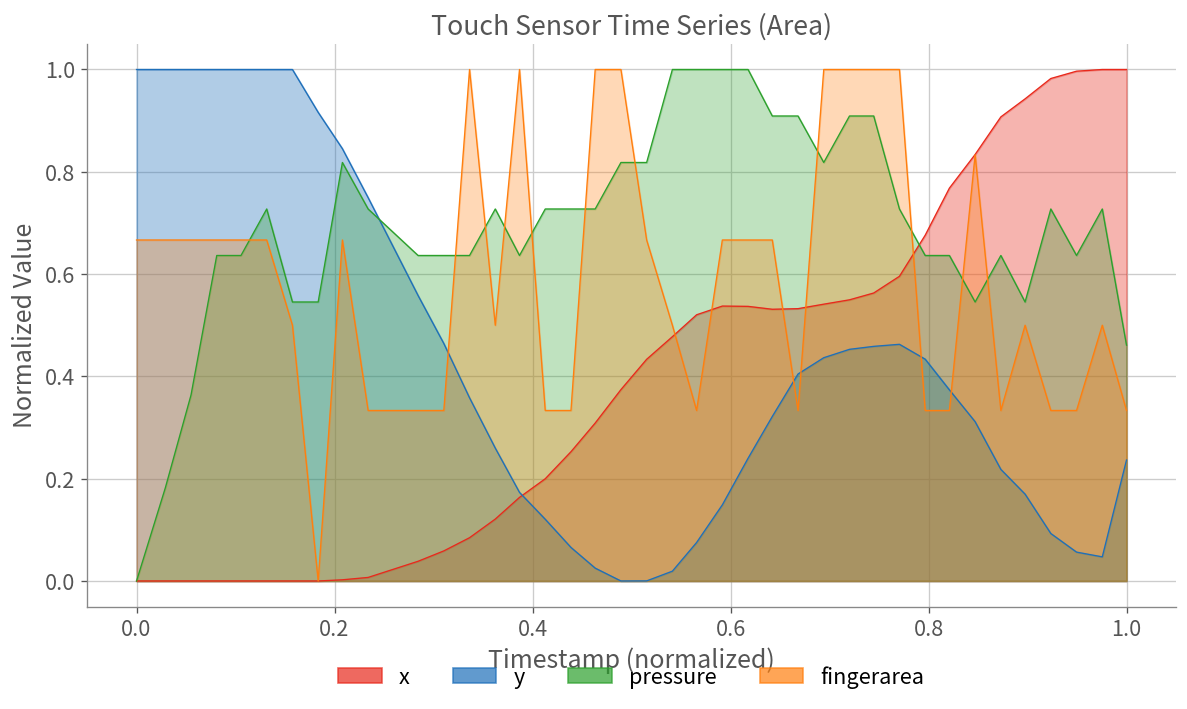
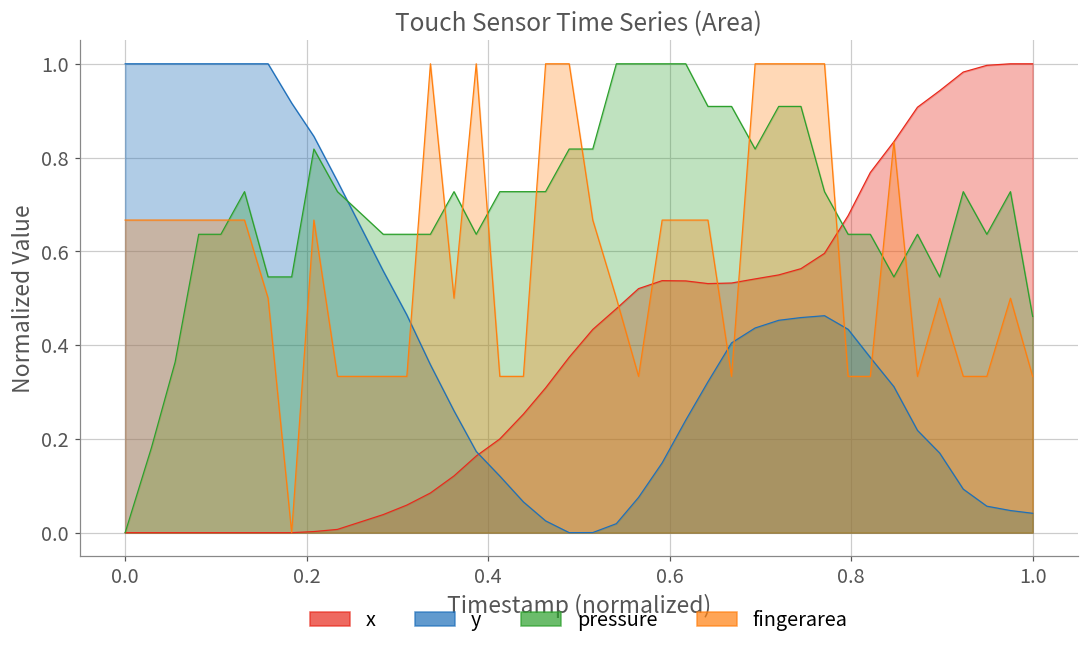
  {
    "y": {
      "0.0": 1.00,
-     "1.0": 0.24
+     "1.0": 0.04
    },
    "pressure": {
      "1.0": 0.46
    }
  }
